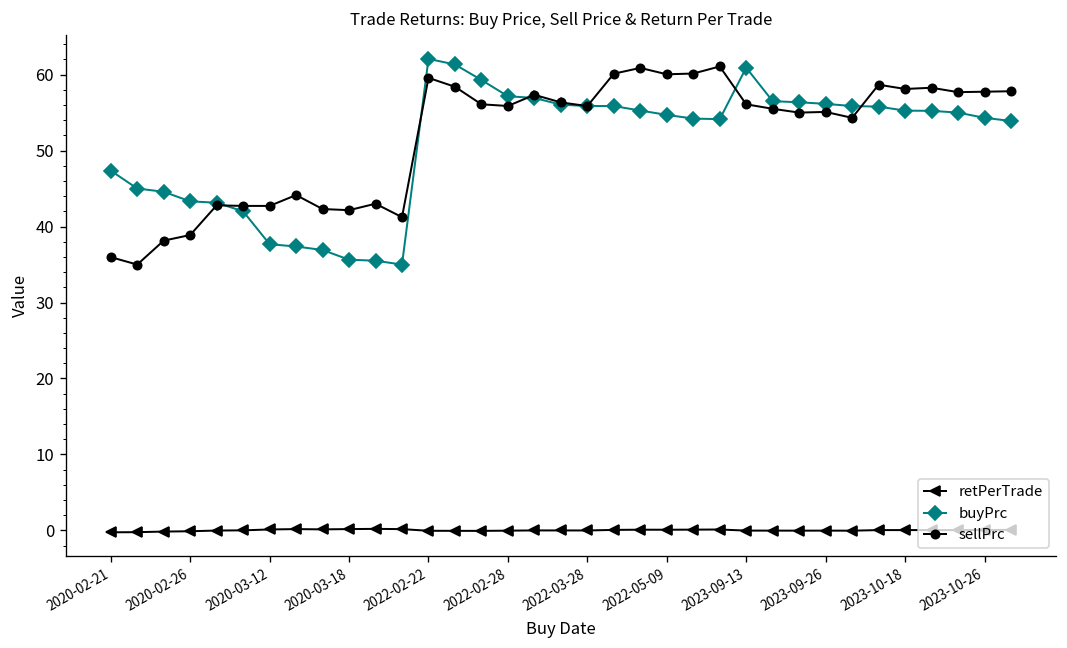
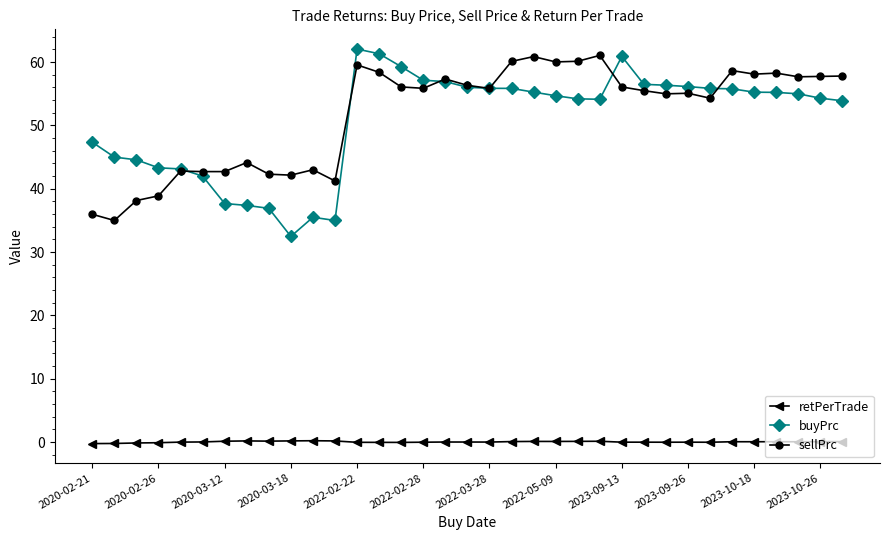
  {
    "buyPrc": {
      "2020-02-21": 47,
      "2020-02-26": 43,
      "2020-03-12": 38,
-     "2020-03-18": 36,
+     "2020-03-18": 32,
      "2022-02-22": 62,
      "2022-02-28": 57,
      "2022-05-09": 55,
      "2023-09-13": 61,
      "2023-09-26": 56,
      "2023-10-18": 55,
      "2023-10-26": 54
    }
  }
